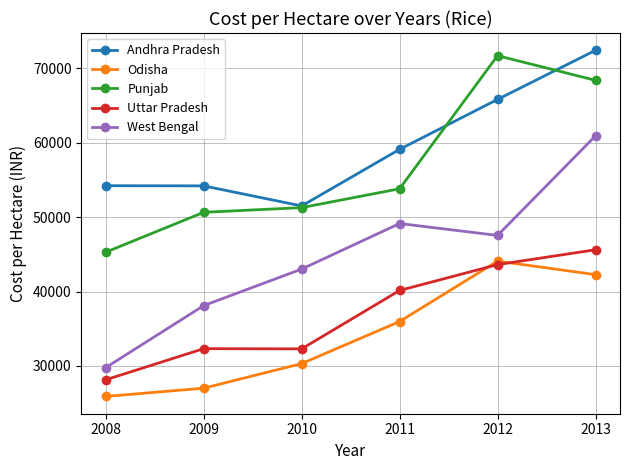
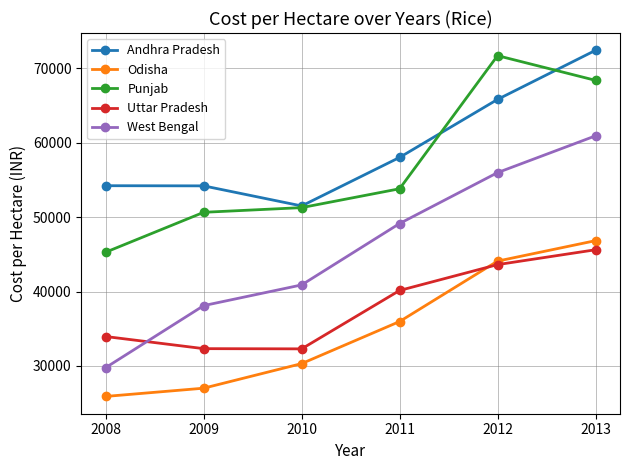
  {
    "Andhra Pradesh": {
      "2008": 54000,
      "2009": 54000,
-     "2011": 59000,
+     "2011": 58000,
      "2012": 66000,
      "2013": 72000
    },
    "Odisha": {
      "2008": 26000,
      "2009": 27000,
      "2010": 30000,
      "2011": 36000,
      "2012": 44000,
-     "2013": 42000
+     "2013": 47000
    },
    "Punjab": {
      "2008": 45000,
      "2009": 51000,
      "2011": 54000,
      "2012": 72000,
      "2013": 68000
    },
    "Uttar Pradesh": {
-     "2008": 28000,
+     "2008": 34000,
      "2009": 32000,
      "2010": 32000,
      "2011": 40000,
      "2012": 44000,
      "2013": 46000
    },
    "West Bengal": {
      "2008": 30000,
      "2009": 38000,
-     "2010": 43000,
+     "2010": 41000,
      "2011": 49000,
-     "2012": 48000,
+     "2012": 56000,
      "2013": 61000
    }
  }
